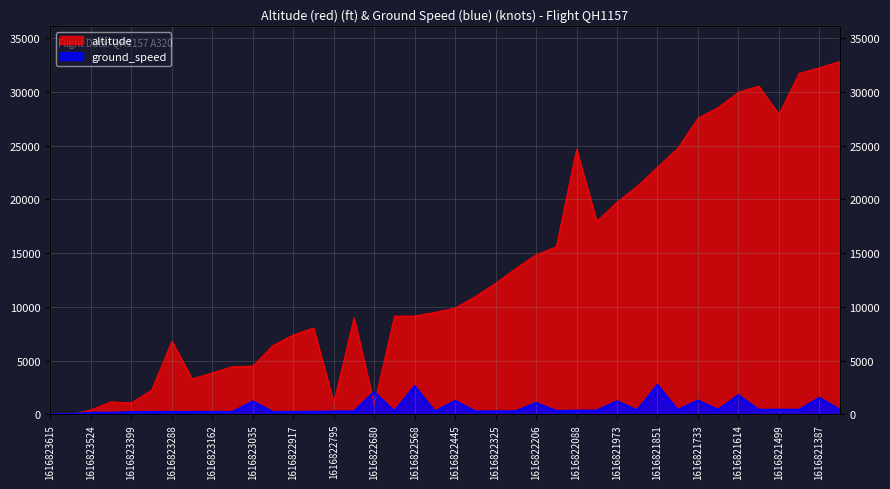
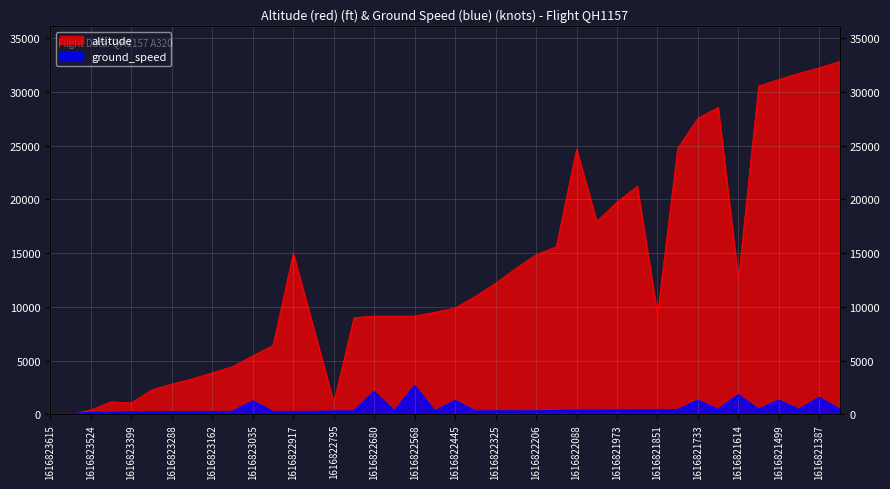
  {
    "altitude": {
      "1616823524": 400,
      "1616823399": 1100,
-     "1616823288": 6800,
+     "1616823288": 2800,
      "1616823162": 3900,
-     "1616823035": 4500,
-     "1616822917": 7400,
+     "1616823035": 5500,
+     "1616822917": 15000,
      "1616822795": 1100,
-     "1616822680": 900,
+     "1616822680": 9200,
      "1616822568": 9200,
      "1616822445": 9900,
      "1616822325": 12200,
      "1616822206": 14900,
      "1616822088": 24700,
      "1616821973": 19800,
-     "1616821851": 23000,
+     "1616821851": 9300,
      "1616821733": 27600,
-     "1616821614": 30000,
-     "1616821499": 27900,
+     "1616821614": 12600,
+     "1616821499": 31200,
      "1616821387": 32300
    },
    "ground_speed": {
      "1616823524": 200,
      "1616823399": 200,
      "1616823288": 200,
      "1616823162": 200,
      "1616823035": 1200,
      "1616822917": 200,
      "1616822795": 300,
      "1616822680": 2100,
      "1616822568": 2600,
      "1616822445": 1300,
      "1616822325": 300,
-     "1616822206": 1100,
+     "1616822206": 300,
      "1616822088": 300,
-     "1616821973": 1200,
-     "1616821851": 2700,
+     "1616821973": 400,
+     "1616821851": 400,
      "1616821733": 1300,
      "1616821614": 1800,
-     "1616821499": 400,
+     "1616821499": 1300,
      "1616821387": 1500
    }
  }
